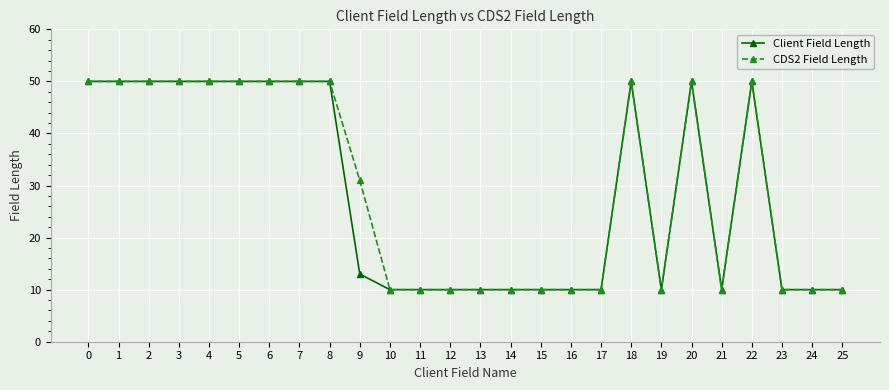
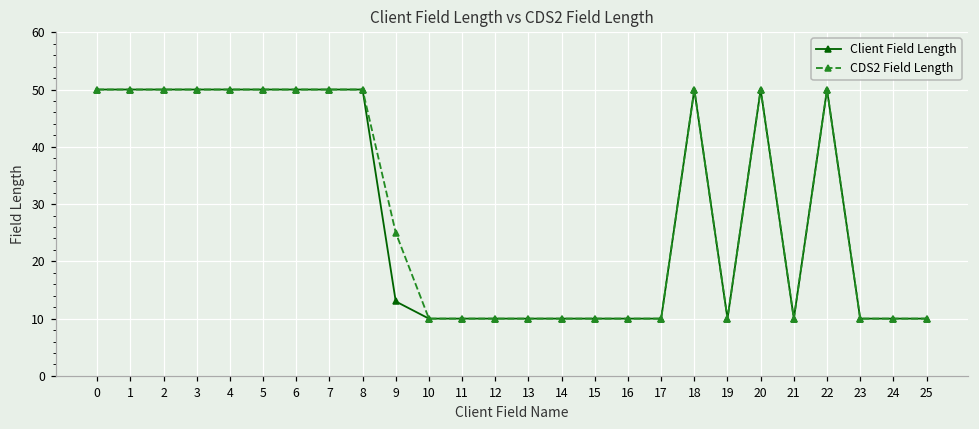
  {
    "Client Field Length": {
      "9": 13
    },
    "CDS2 Field Length": {
-     "9": 31
+     "9": 25
    }
  }
